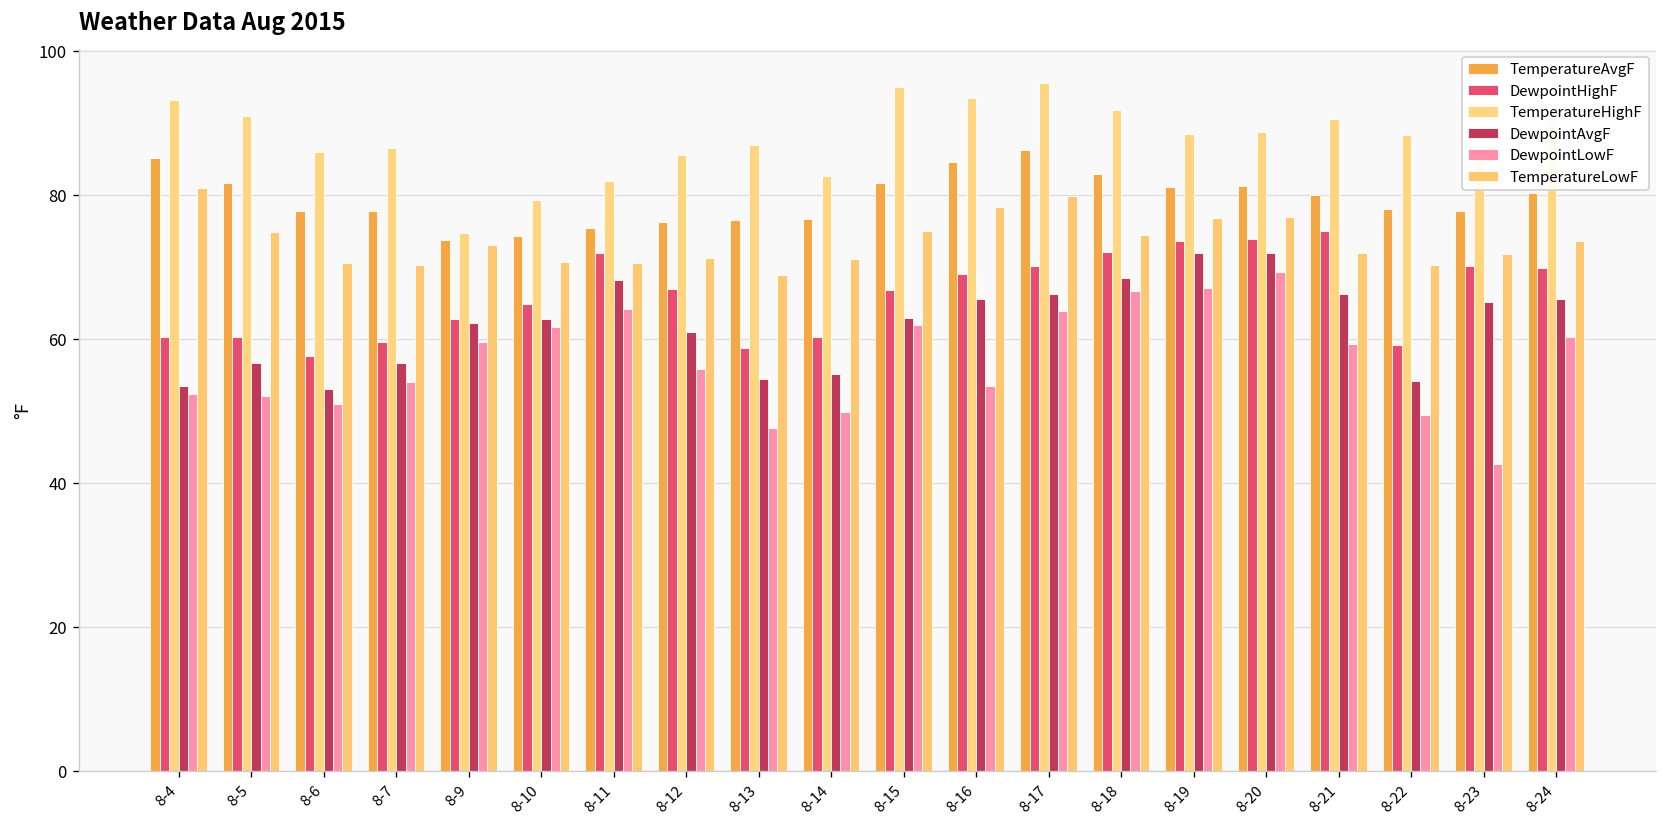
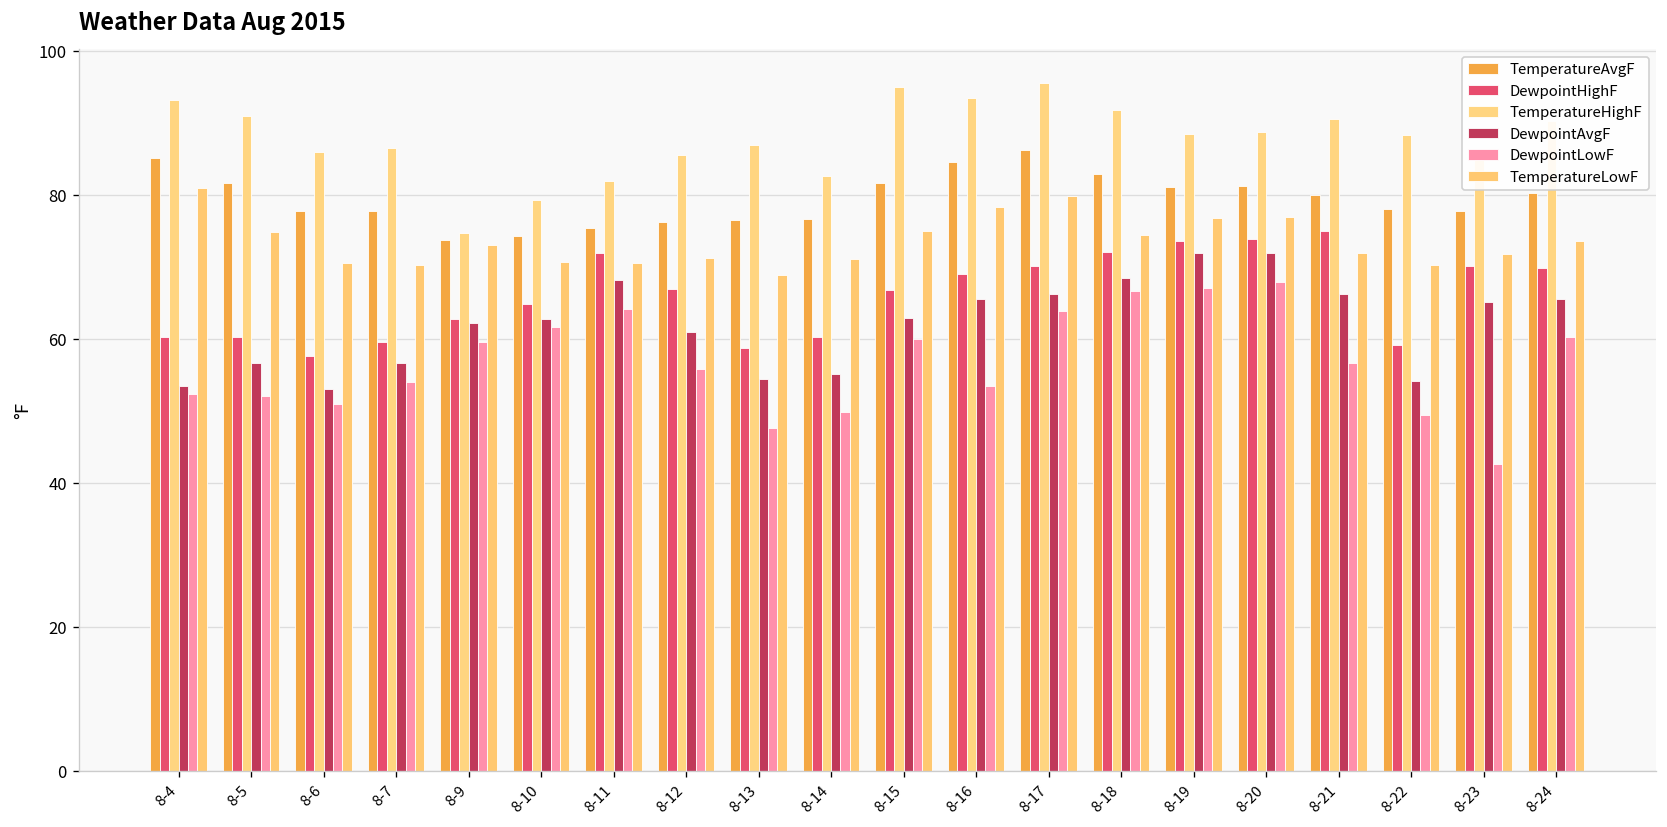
  {
    "DewpointLowF": {
      "8-4": 52,
      "8-5": 52,
      "8-6": 51,
      "8-7": 54,
      "8-9": 60,
      "8-10": 62,
      "8-11": 64,
      "8-12": 56,
      "8-13": 48,
      "8-14": 50,
-     "8-15": 62,
+     "8-15": 60,
      "8-16": 53,
      "8-17": 64,
      "8-18": 67,
      "8-19": 67,
-     "8-20": 69,
-     "8-21": 59,
+     "8-20": 68,
+     "8-21": 57,
      "8-22": 49,
      "8-23": 43,
      "8-24": 60
    }
  }
